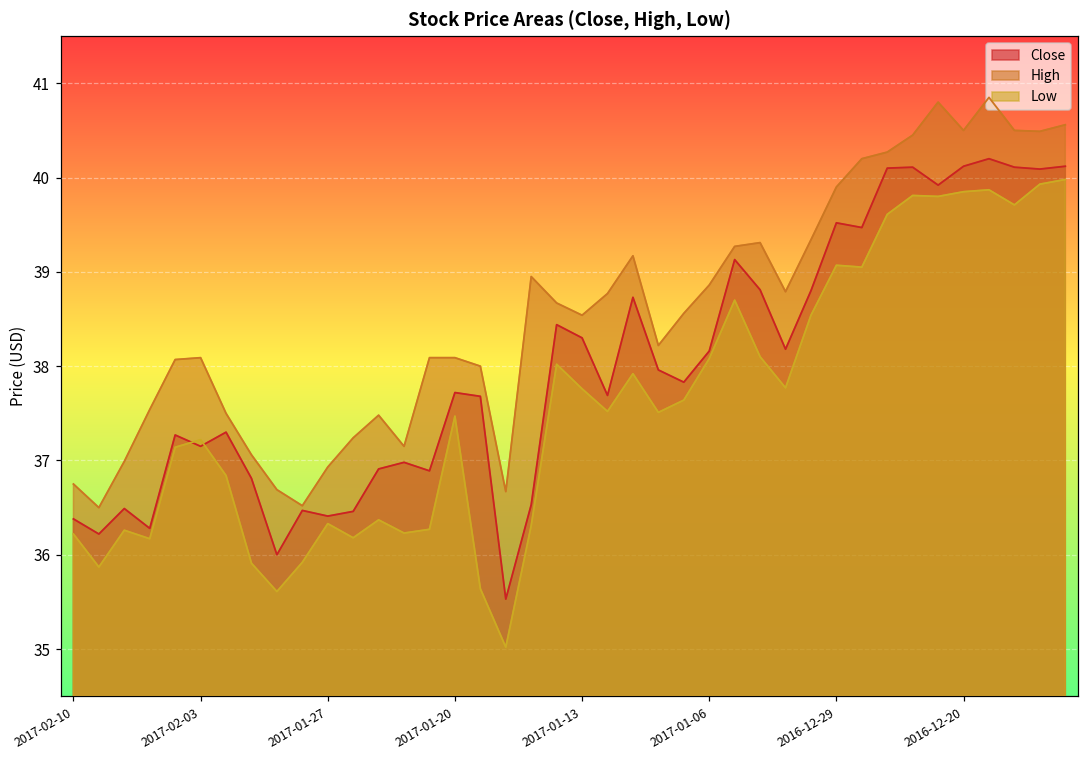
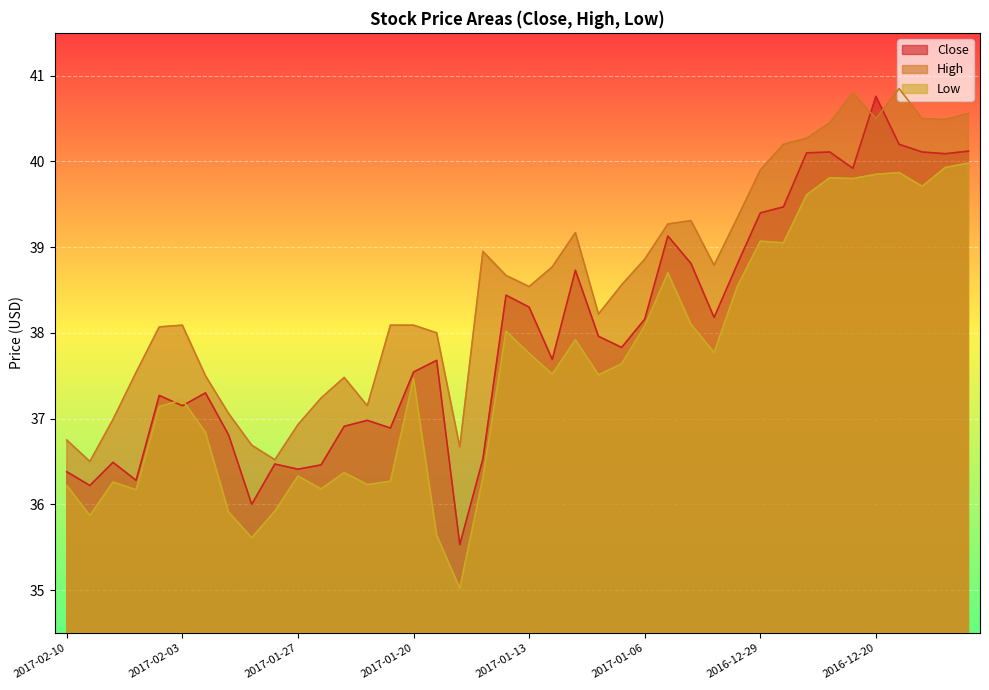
  {
    "Close": {
      "2017-02-10": 36.4,
      "2017-02-03": 37.2,
      "2017-01-27": 36.4,
-     "2017-01-20": 37.7,
+     "2017-01-20": 37.5,
      "2017-01-13": 38.3,
      "2017-01-06": 38.2,
-     "2016-12-29": 39.5,
-     "2016-12-20": 40.1
+     "2016-12-29": 39.4,
+     "2016-12-20": 40.8
    }
  }
